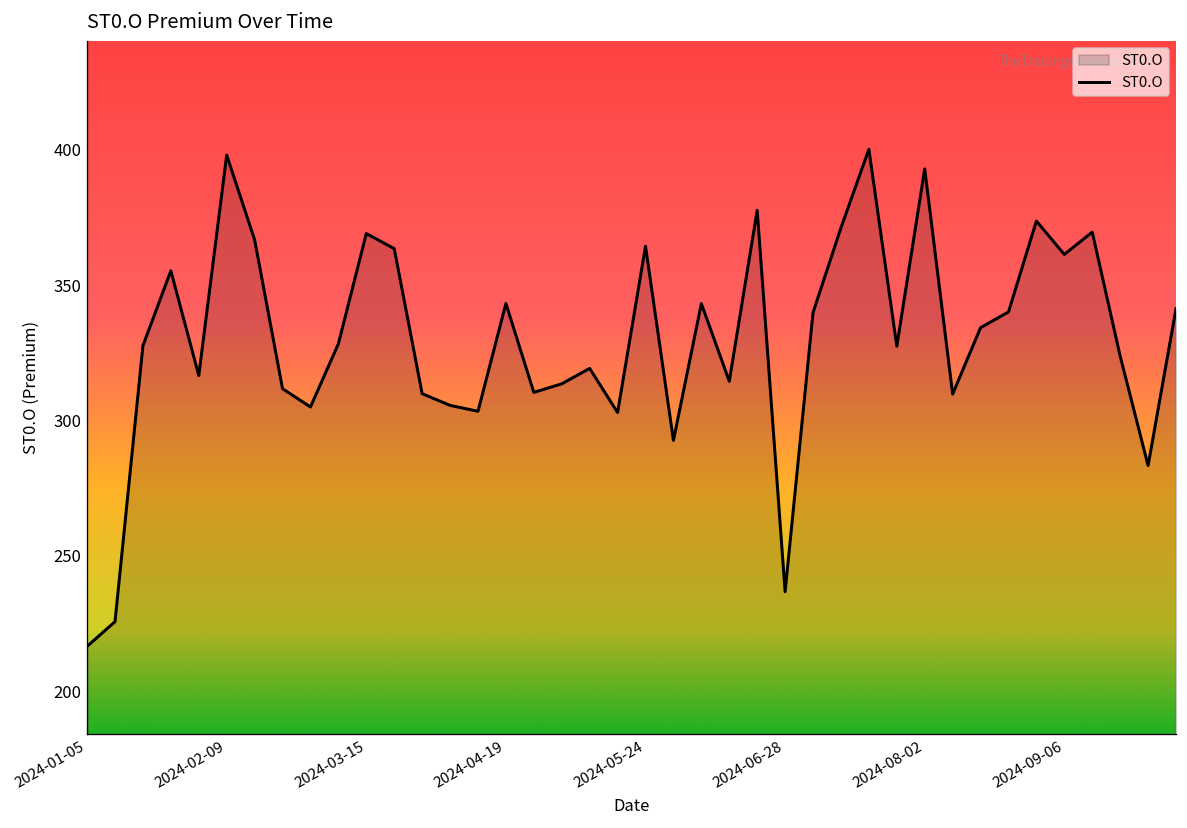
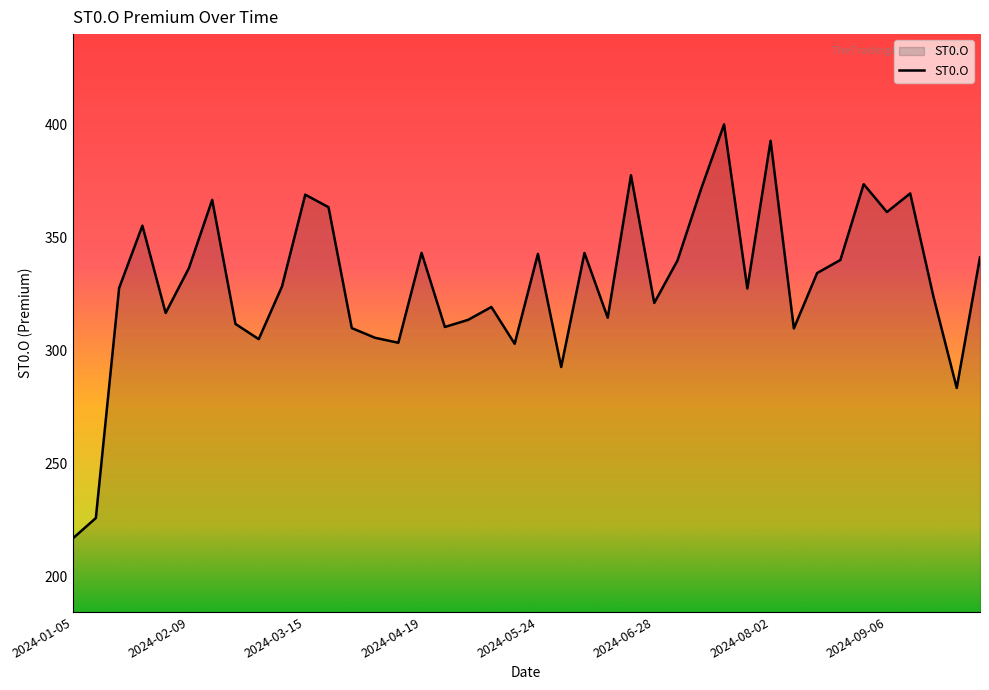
  {
    "2024-01-05": 217,
-   "2024-02-09": 398,
+   "2024-02-09": 337,
    "2024-03-15": 369,
    "2024-04-19": 343,
-   "2024-05-24": 364,
-   "2024-06-28": 237,
+   "2024-05-24": 343,
+   "2024-06-28": 321,
    "2024-08-02": 393,
    "2024-09-06": 361
  }
